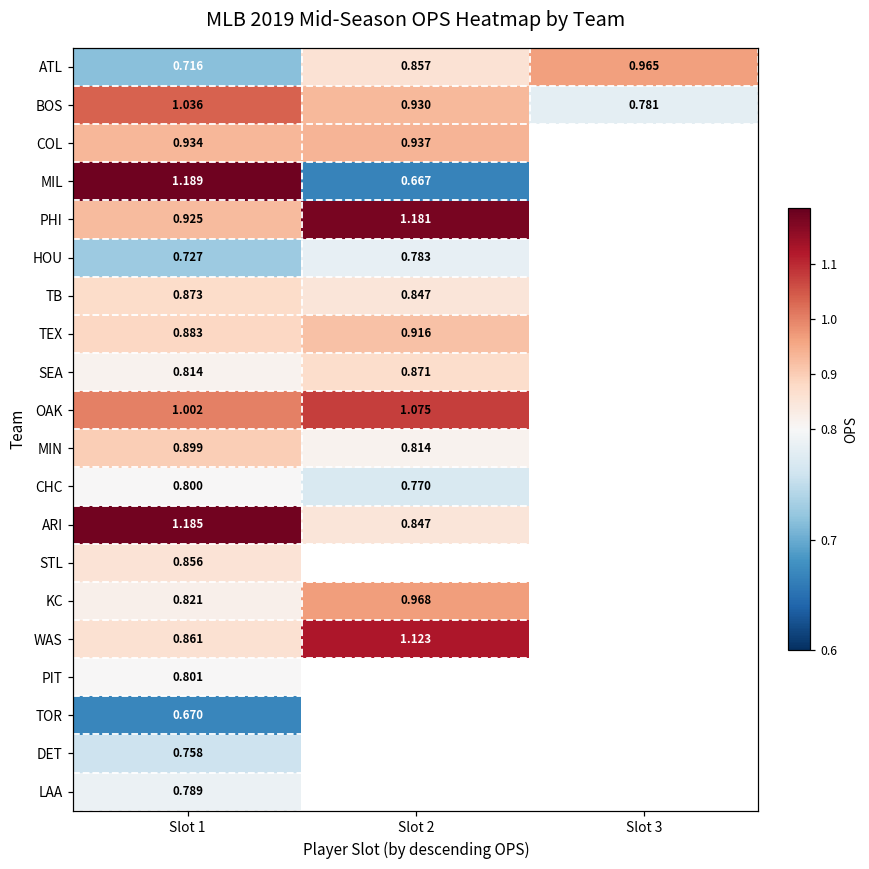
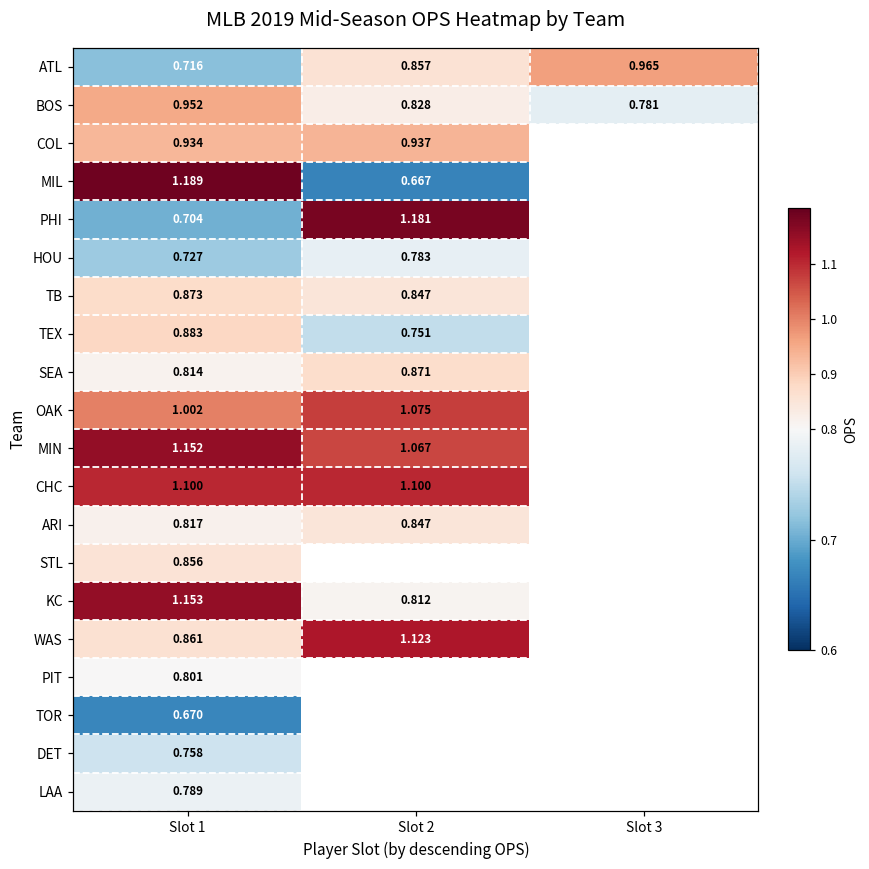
  {
    "ATL": {
      "Slot 1": 0.716,
      "Slot 2": 0.857,
      "Slot 3": 0.965
    },
    "BOS": {
-     "Slot 1": 1.036,
-     "Slot 2": 0.930,
+     "Slot 1": 0.952,
+     "Slot 2": 0.828,
      "Slot 3": 0.781
    },
    "COL": {
      "Slot 1": 0.934,
      "Slot 2": 0.937
    },
    "MIL": {
      "Slot 1": 1.189,
      "Slot 2": 0.667
    },
    "PHI": {
-     "Slot 1": 0.925,
+     "Slot 1": 0.704,
      "Slot 2": 1.181
    },
    "HOU": {
      "Slot 1": 0.727,
      "Slot 2": 0.783
    },
    "TB": {
      "Slot 1": 0.873,
      "Slot 2": 0.847
    },
    "TEX": {
      "Slot 1": 0.883,
-     "Slot 2": 0.916
+     "Slot 2": 0.751
    },
    "SEA": {
      "Slot 1": 0.814,
      "Slot 2": 0.871
    },
    "OAK": {
      "Slot 1": 1.002,
      "Slot 2": 1.075
    },
    "MIN": {
-     "Slot 1": 0.899,
-     "Slot 2": 0.814
+     "Slot 1": 1.152,
+     "Slot 2": 1.067
    },
    "CHC": {
-     "Slot 1": 0.800,
-     "Slot 2": 0.770
+     "Slot 1": 1.100,
+     "Slot 2": 1.100
    },
    "ARI": {
-     "Slot 1": 1.185,
+     "Slot 1": 0.817,
      "Slot 2": 0.847
    },
    "STL": {
      "Slot 1": 0.856
    },
    "KC": {
-     "Slot 1": 0.821,
-     "Slot 2": 0.968
+     "Slot 1": 1.153,
+     "Slot 2": 0.812
    },
    "WAS": {
      "Slot 1": 0.861,
      "Slot 2": 1.123
    },
    "PIT": {
      "Slot 1": 0.801
    },
    "TOR": {
      "Slot 1": 0.670
    },
    "DET": {
      "Slot 1": 0.758
    },
    "LAA": {
      "Slot 1": 0.789
    }
  }
